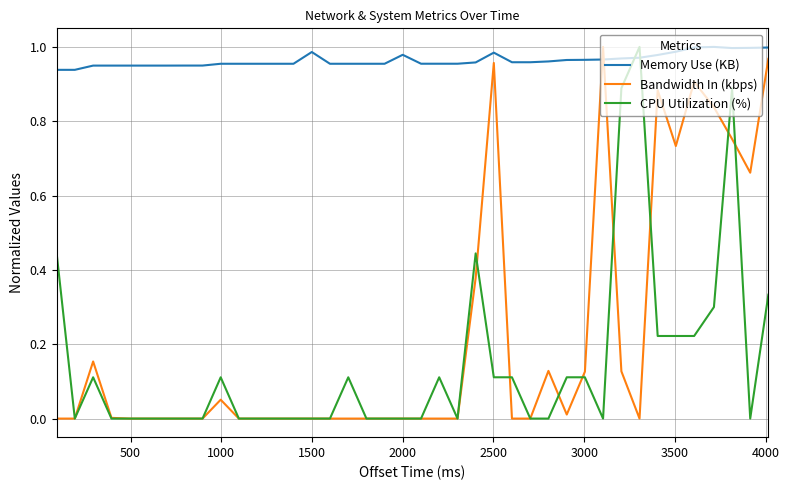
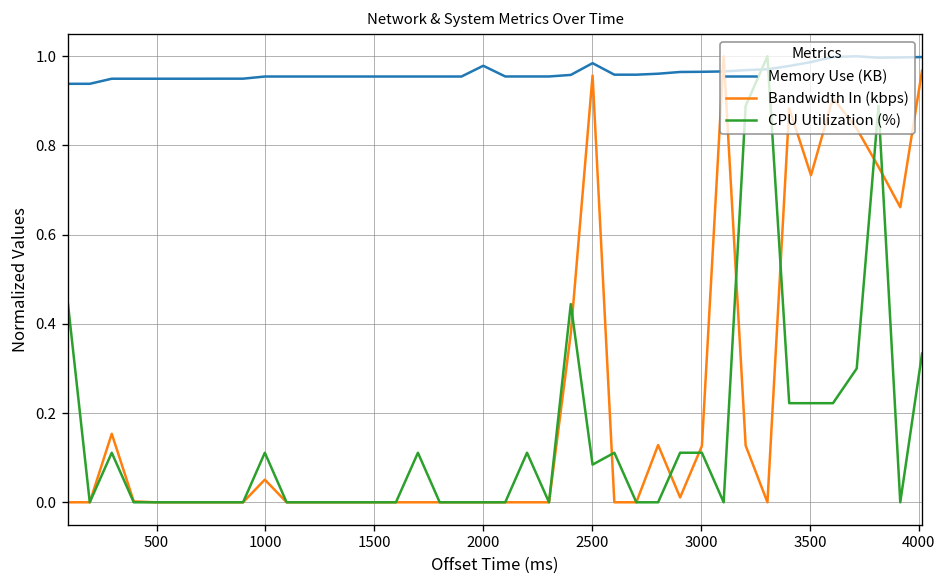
  {
    "Memory Use (KB)": {
-     "1500": 0.99,
+     "1500": 0.95,
      "2000": 0.98,
      "2500": 0.98
    },
    "Bandwidth In (kbps)": {
      "2500": 0.96
    },
    "CPU Utilization (%)": {
-     "2500": 0.11
+     "2500": 0.08
    }
  }
